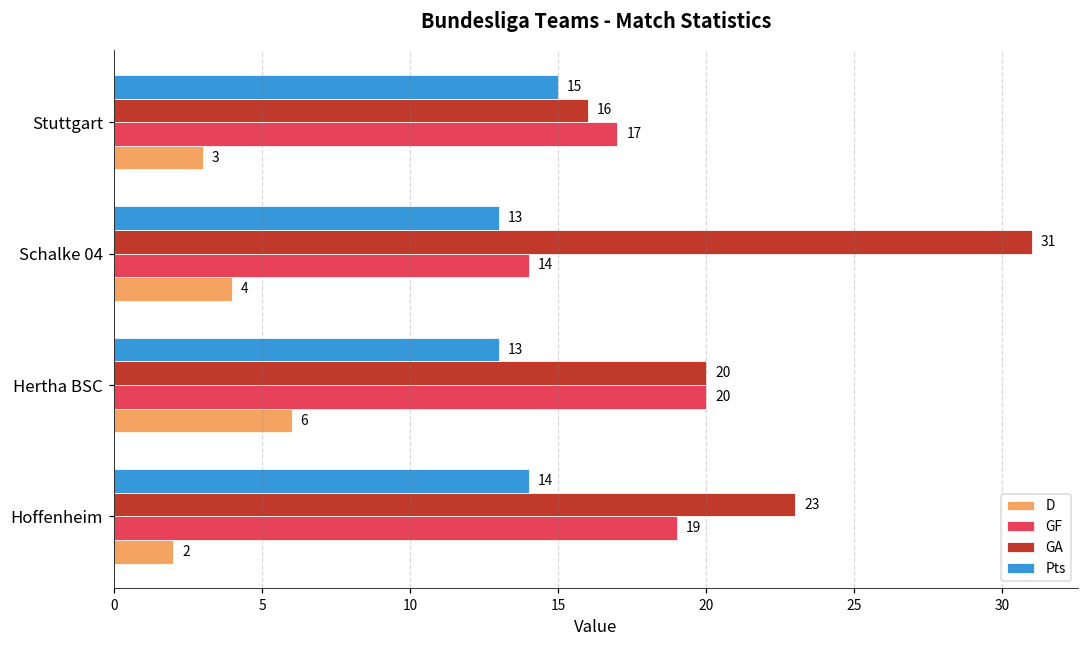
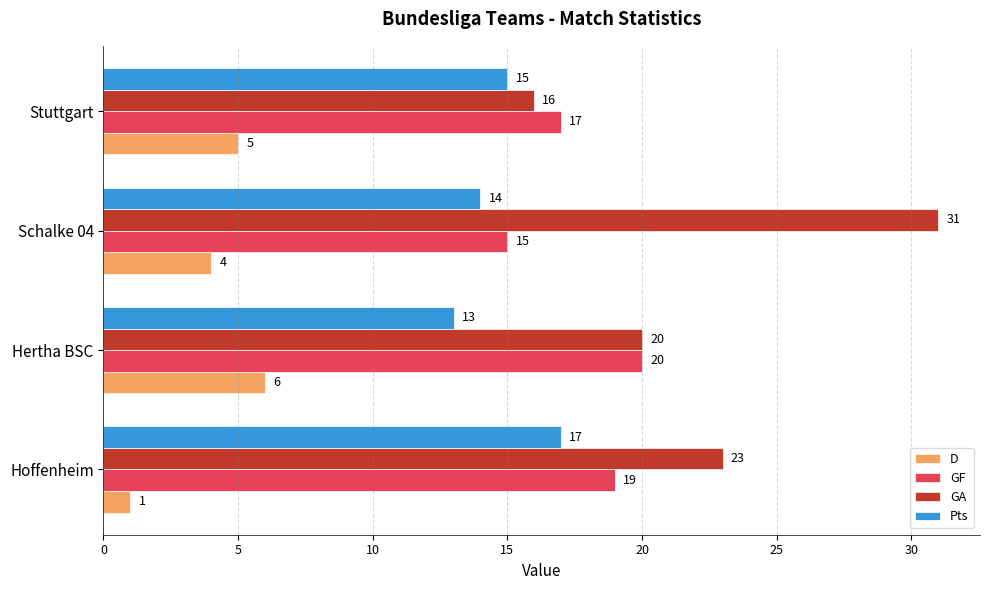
  {
    "D": {
-     "Stuttgart": 3,
+     "Stuttgart": 5,
      "Schalke 04": 4,
      "Hertha BSC": 6,
-     "Hoffenheim": 2
+     "Hoffenheim": 1
    },
    "GF": {
      "Stuttgart": 17,
-     "Schalke 04": 14,
+     "Schalke 04": 15,
      "Hertha BSC": 20,
      "Hoffenheim": 19
    },
    "GA": {
      "Stuttgart": 16,
      "Schalke 04": 31,
      "Hertha BSC": 20,
      "Hoffenheim": 23
    },
    "Pts": {
      "Stuttgart": 15,
-     "Schalke 04": 13,
+     "Schalke 04": 14,
      "Hertha BSC": 13,
-     "Hoffenheim": 14
+     "Hoffenheim": 17
    }
  }
